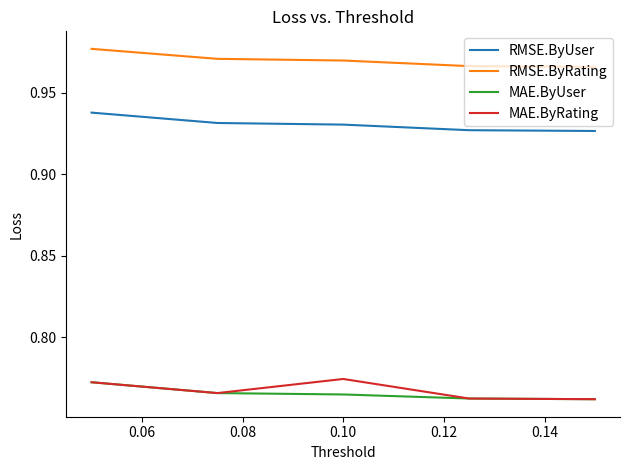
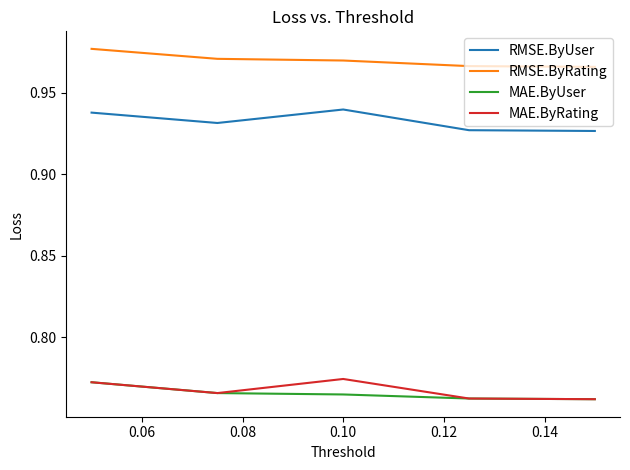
  {
    "RMSE.ByUser": {
-     "0.10": 0.930
+     "0.10": 0.940
    },
    "RMSE.ByRating": {
      "0.10": 0.970
    },
    "MAE.ByUser": {
      "0.10": 0.765
    },
    "MAE.ByRating": {
      "0.10": 0.775
    }
  }
